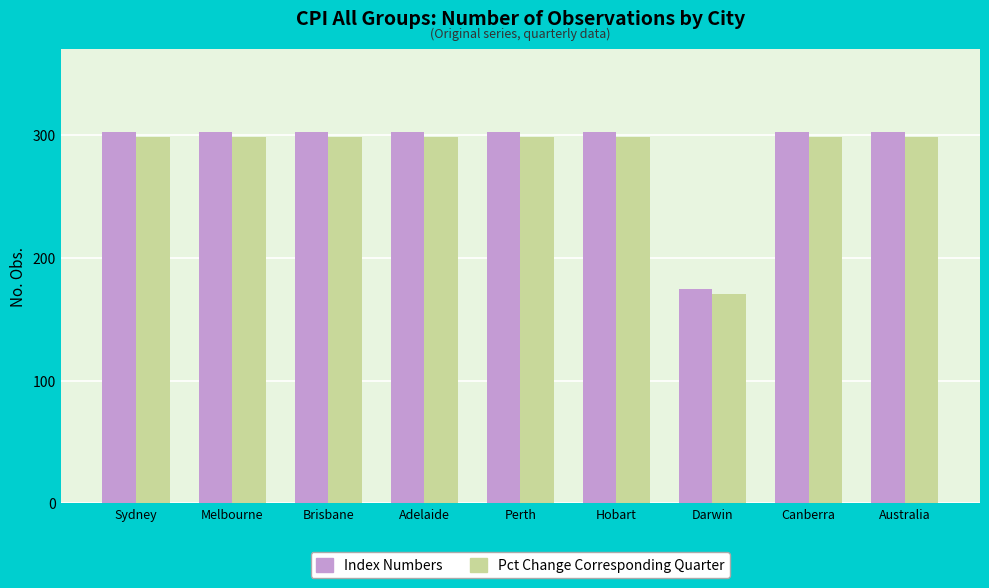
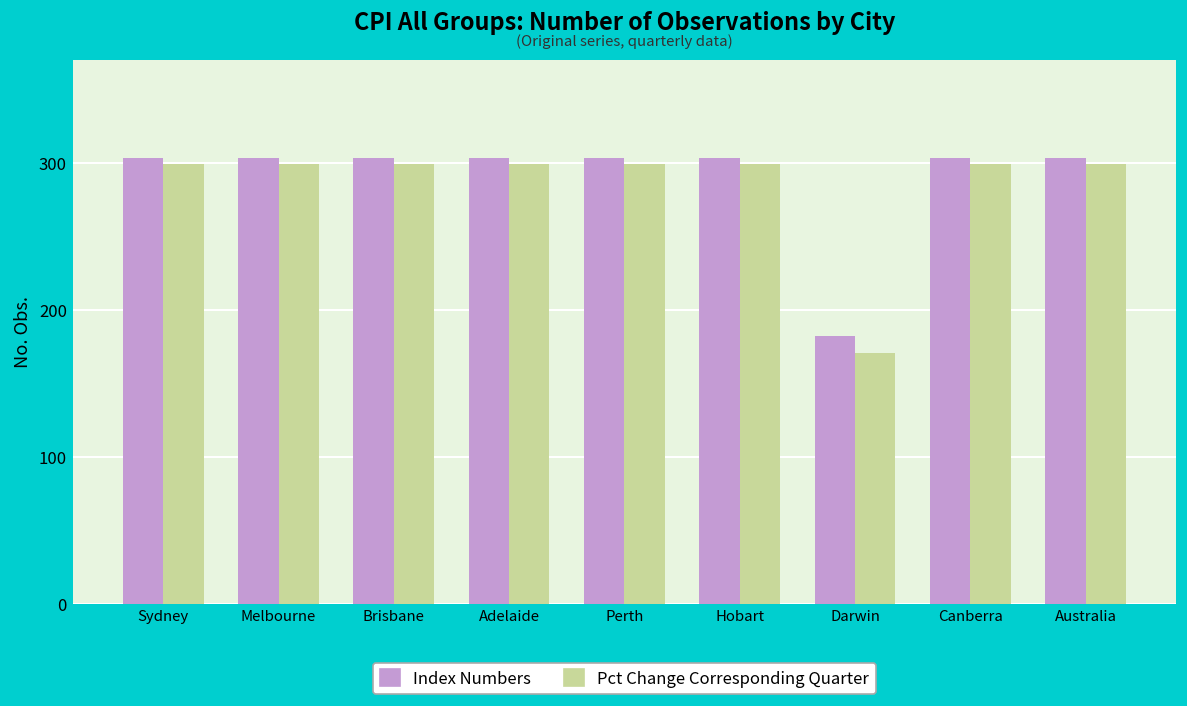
  {
    "Index Numbers": {
      "Sydney": 303,
      "Melbourne": 303,
      "Brisbane": 303,
      "Adelaide": 303,
      "Perth": 303,
      "Hobart": 303,
-     "Darwin": 175,
+     "Darwin": 182,
      "Canberra": 303,
      "Australia": 303
    },
    "Pct Change Corresponding Quarter": {
      "Sydney": 299,
      "Melbourne": 299,
      "Brisbane": 299,
      "Adelaide": 299,
      "Perth": 299,
      "Hobart": 299,
      "Darwin": 171,
      "Canberra": 299,
      "Australia": 299
    }
  }
